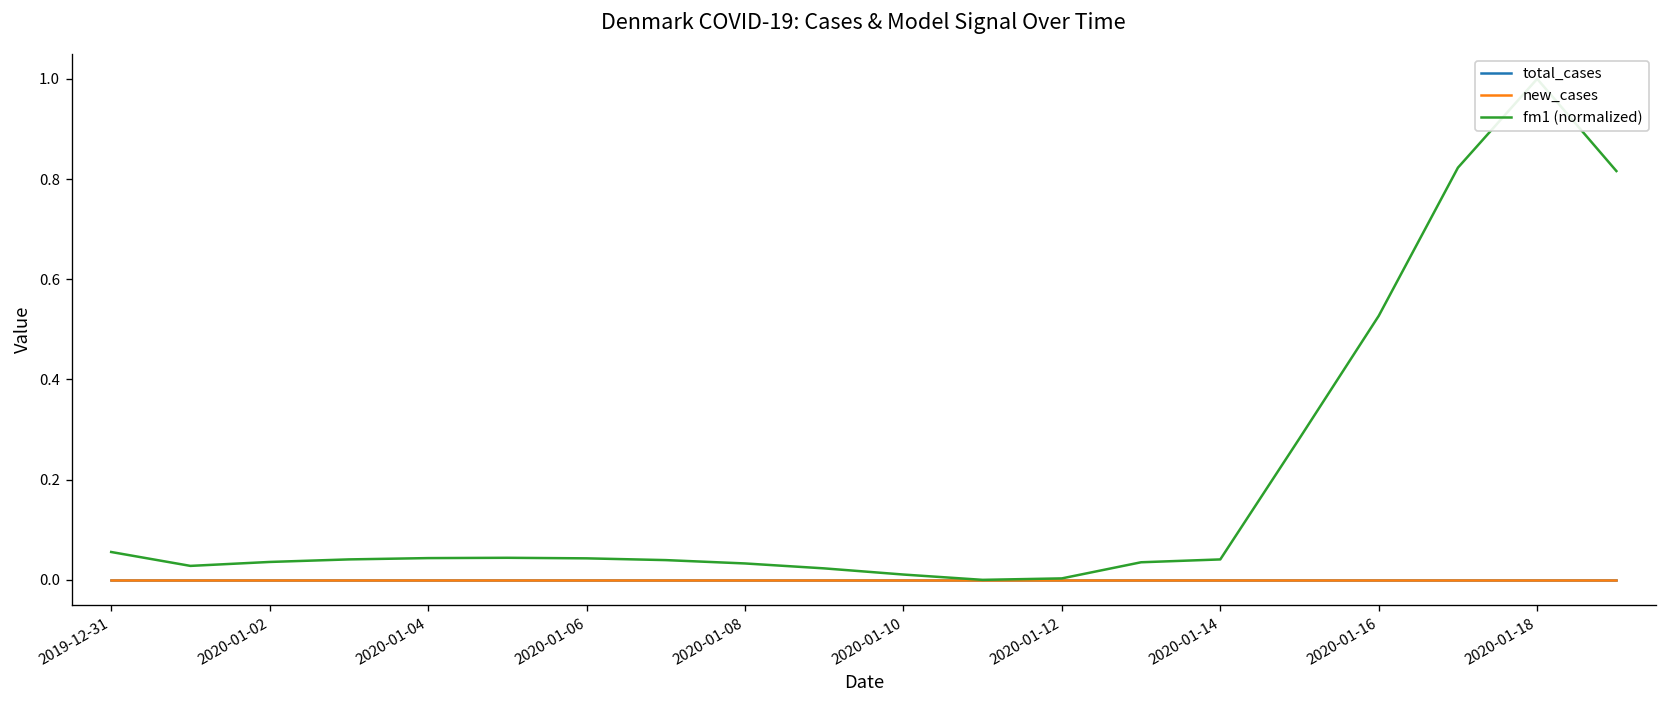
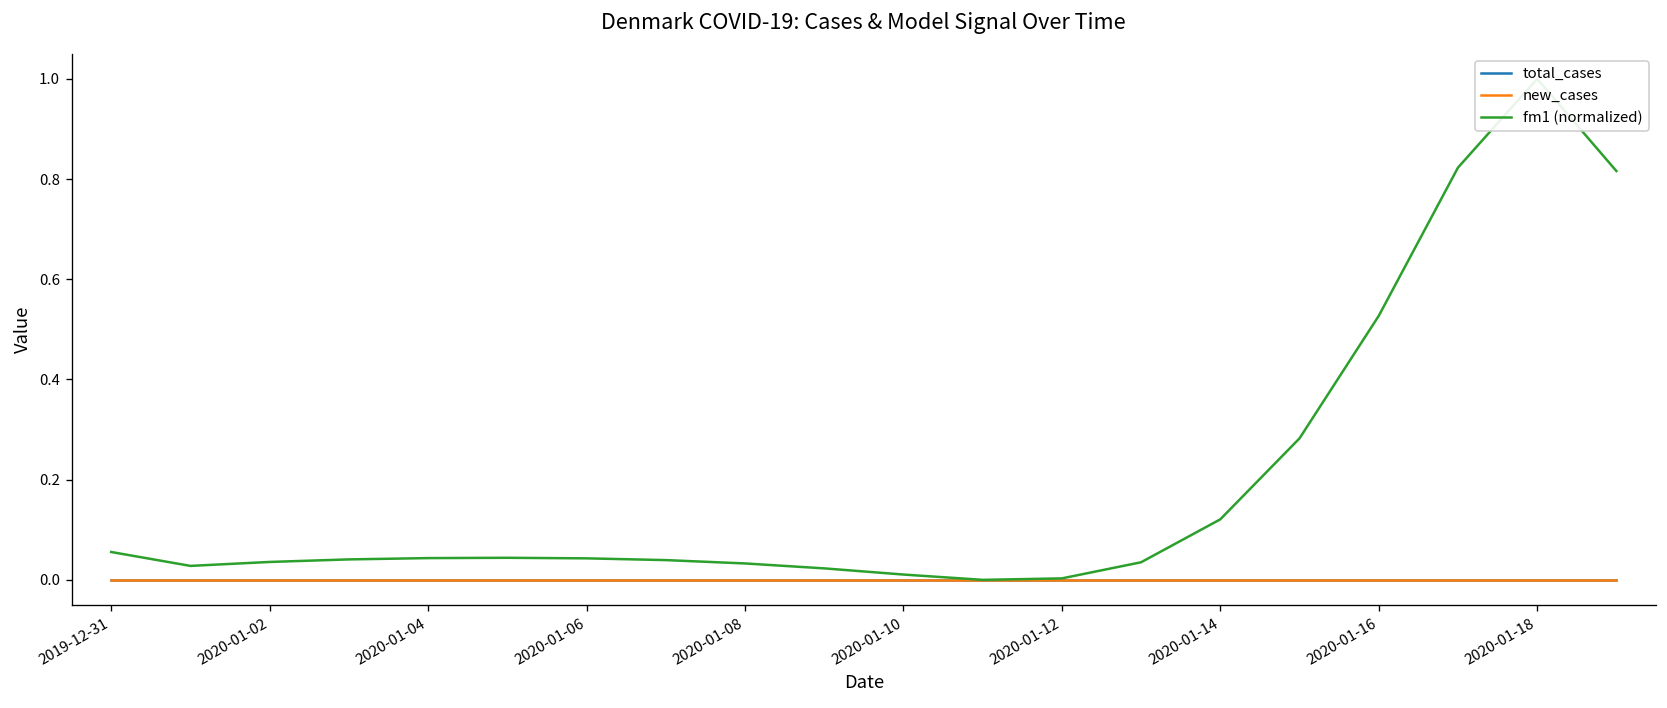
  {
    "new_cases": {
      "2019-12-31": 0.00,
      "2020-01-02": 0.00,
      "2020-01-04": 0.00,
      "2020-01-06": 0.00,
      "2020-01-08": 0.00,
      "2020-01-10": 0.00,
      "2020-01-14": 0.00,
      "2020-01-16": 0.00,
      "2020-01-18": 0.00
    },
    "fm1 (normalized)": {
      "2019-12-31": 0.06,
      "2020-01-02": 0.04,
      "2020-01-04": 0.04,
      "2020-01-06": 0.04,
      "2020-01-08": 0.03,
      "2020-01-10": 0.01,
-     "2020-01-14": 0.04,
+     "2020-01-14": 0.12,
      "2020-01-16": 0.53
    }
  }
